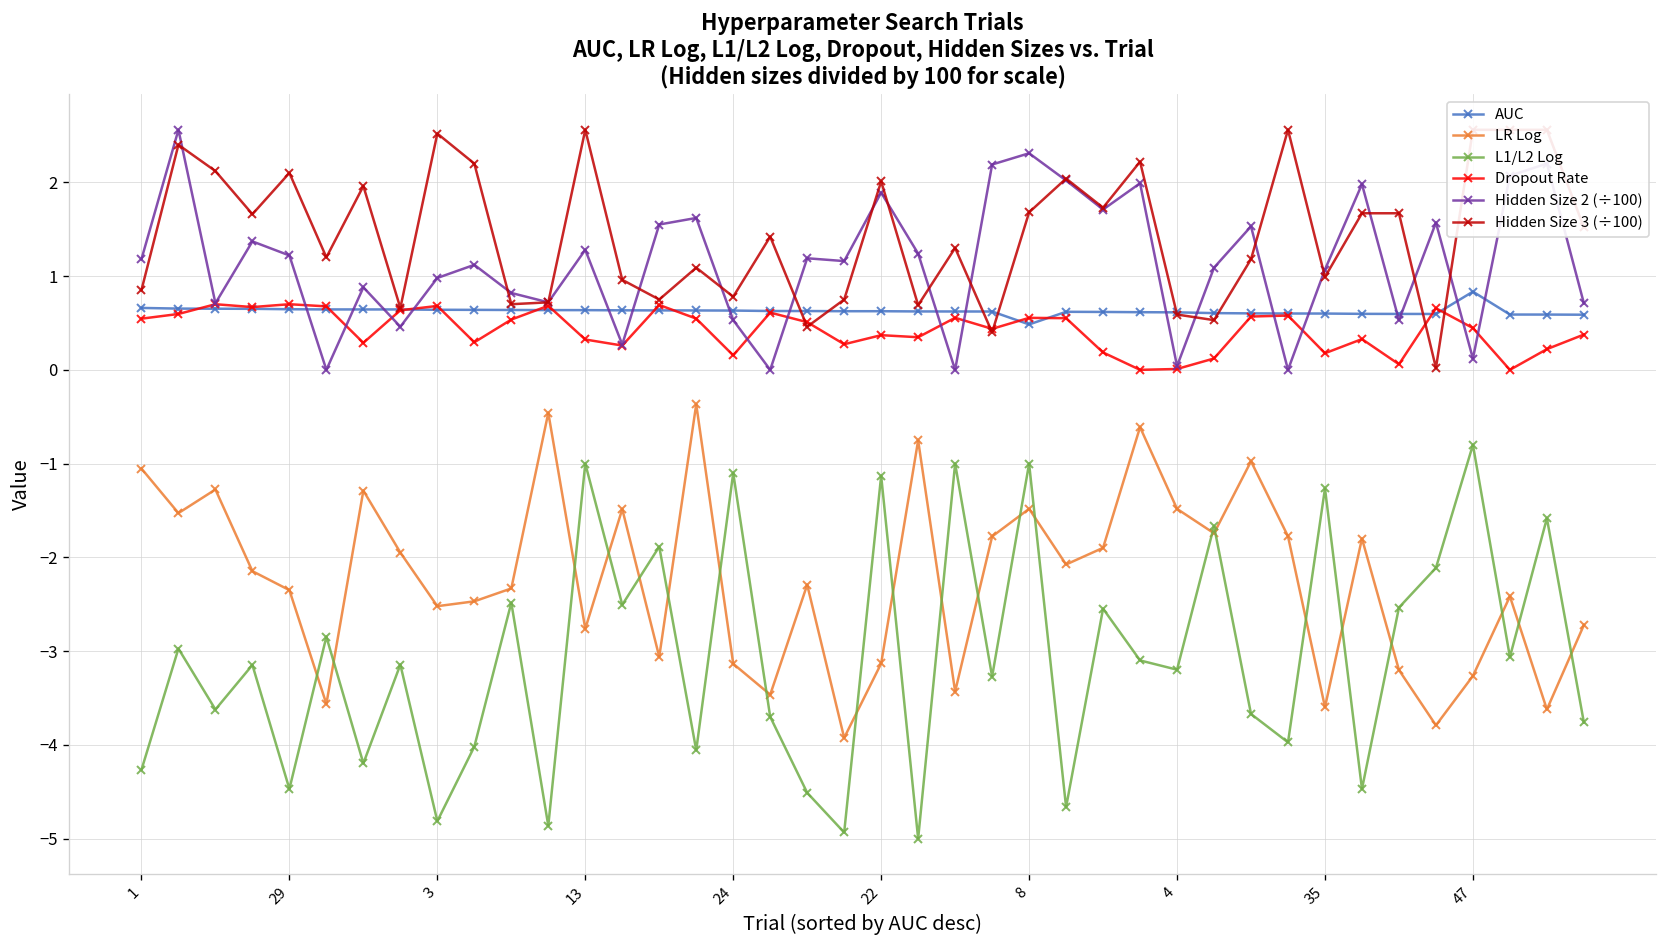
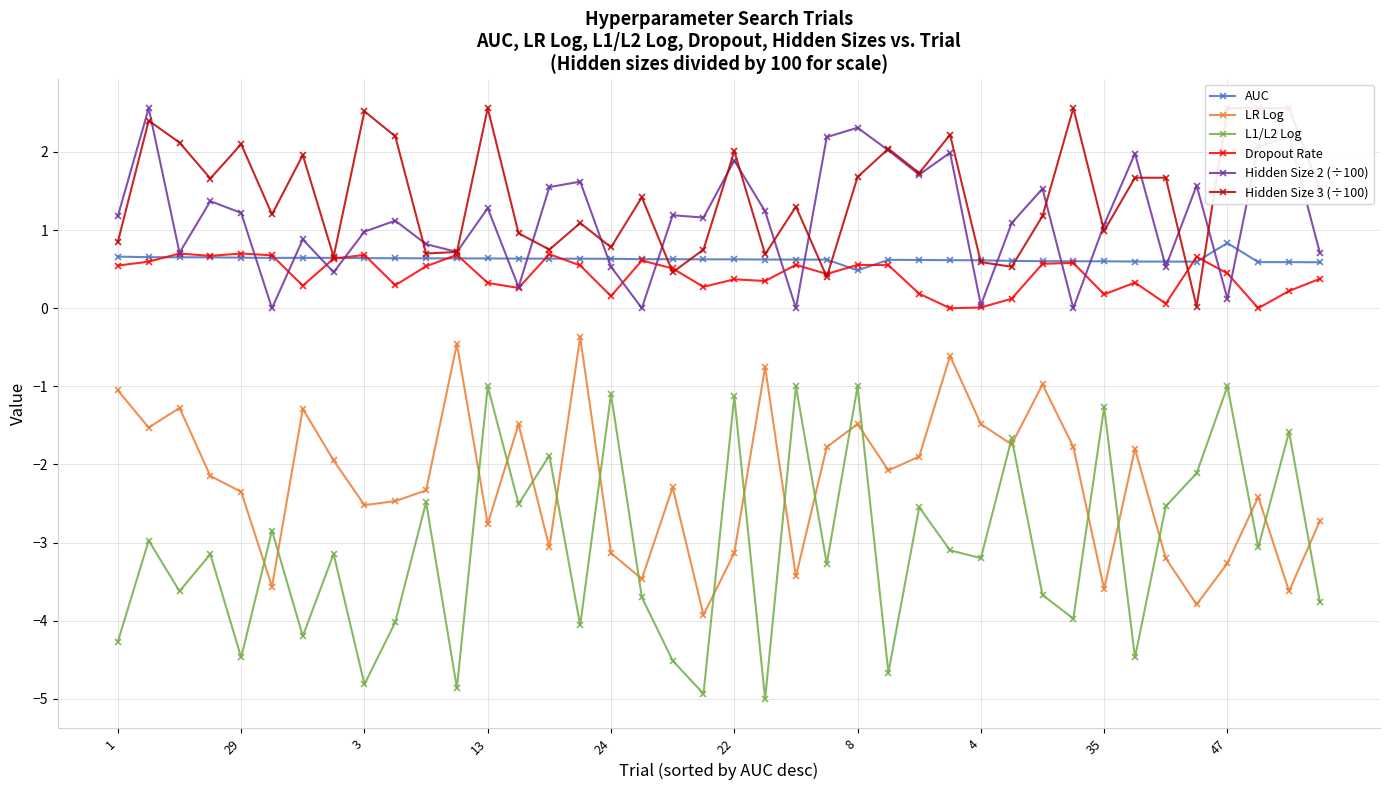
  {
    "AUC": {
      "24": 0.6,
      "8": 0.5,
      "47": 0.8
    },
    "LR Log": {
      "24": -3.1,
      "8": -1.5,
      "4": -1.5,
      "47": -3.3
    },
    "L1/L2 Log": {
      "24": -1.1,
      "8": -1.0,
      "4": -3.2,
-     "47": -0.8
+     "47": -1.0
    },
    "Dropout Rate": {
      "24": 0.2,
      "8": 0.6,
      "47": 0.4
    },
    "Hidden Size 2 (÷100)": {
      "24": 0.5,
      "8": 2.3,
      "47": 0.1
    },
    "Hidden Size 3 (÷100)": {
      "24": 0.8,
      "8": 1.7
    }
  }
